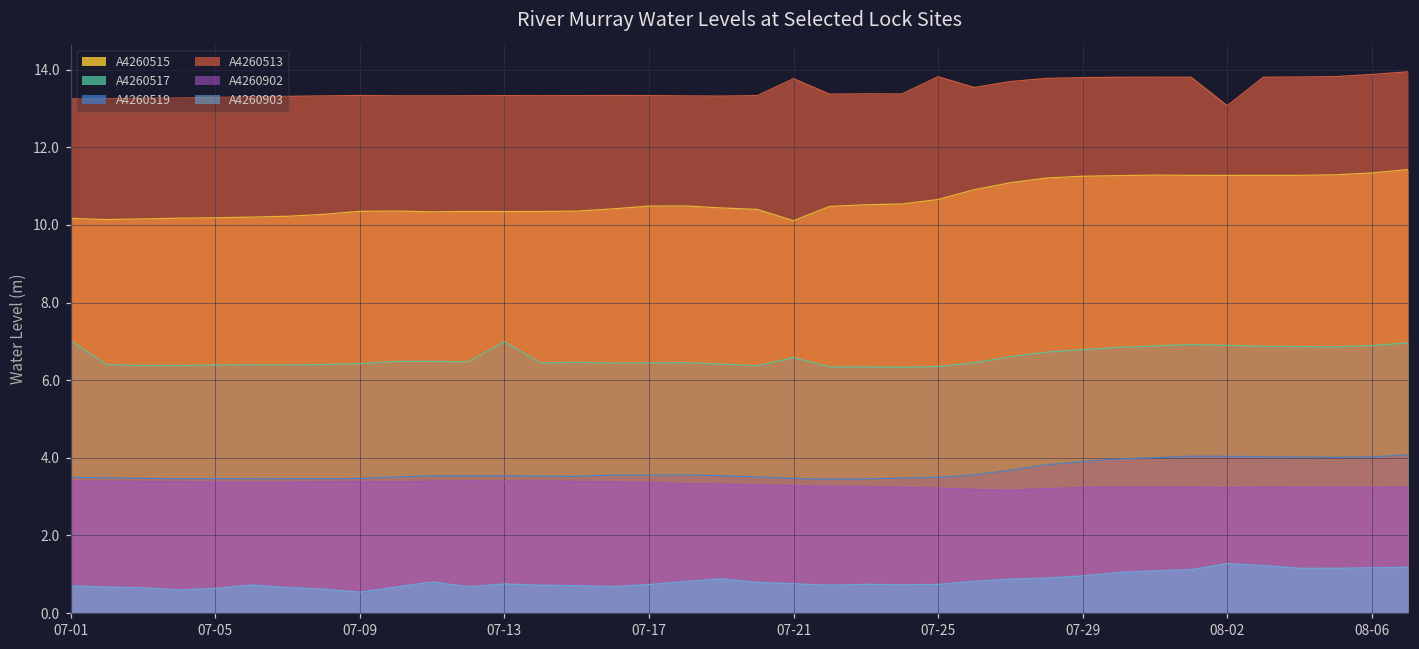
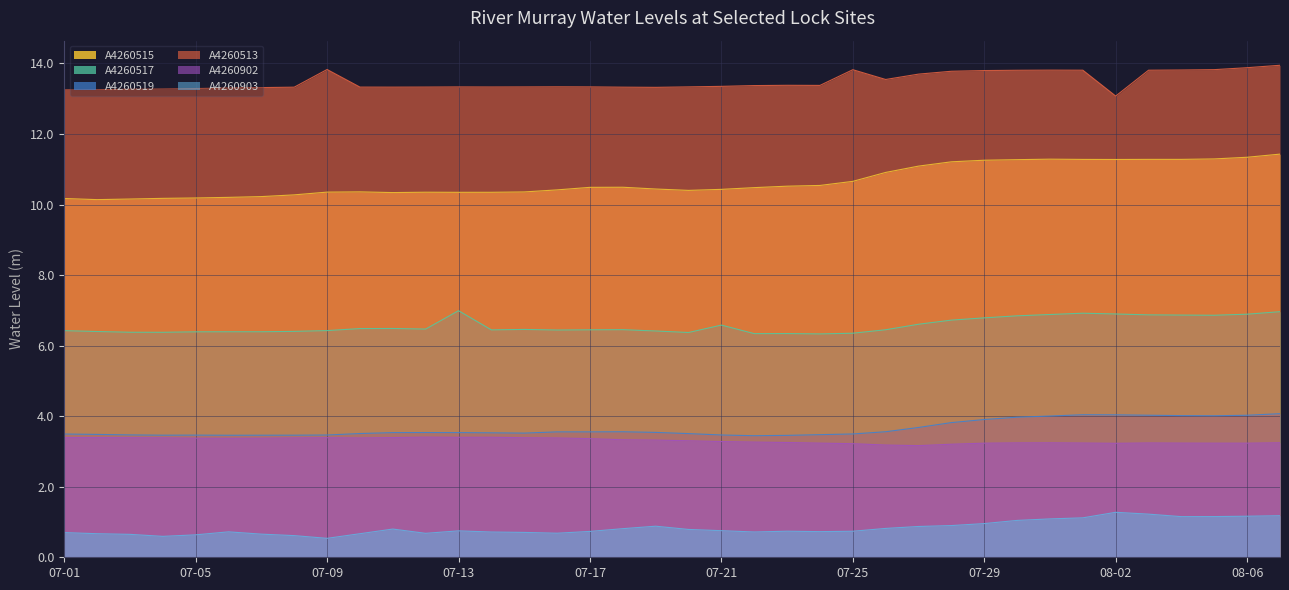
  {
    "A4260515": {
      "07-01": 10.2,
      "07-05": 10.2,
      "07-09": 10.4,
      "07-13": 10.3,
      "07-17": 10.5,
-     "07-21": 10.1,
+     "07-21": 10.4,
      "07-25": 10.7,
      "07-29": 11.3,
      "08-02": 11.3,
      "08-06": 11.3
    },
    "A4260517": {
-     "07-01": 7.0,
+     "07-01": 6.4,
      "07-05": 6.4,
      "07-09": 6.4,
      "07-13": 7.0,
      "07-17": 6.4,
      "07-21": 6.6,
      "07-25": 6.4,
      "07-29": 6.8,
      "08-02": 6.9,
      "08-06": 6.9
    },
    "A4260513": {
      "07-01": 13.2,
-     "07-09": 13.3,
+     "07-09": 13.8,
      "07-13": 13.3,
      "07-17": 13.3,
-     "07-21": 13.8,
+     "07-21": 13.4,
      "07-25": 13.8,
      "07-29": 13.8,
      "08-02": 13.1,
      "08-06": 13.9
    },
    "A4260902": {
      "07-01": 3.4,
      "07-05": 3.4,
      "07-09": 3.4,
      "07-13": 3.4,
      "07-17": 3.4,
      "07-21": 3.3,
      "07-25": 3.2,
      "07-29": 3.2,
      "08-02": 3.2,
      "08-06": 3.2
    }
  }
